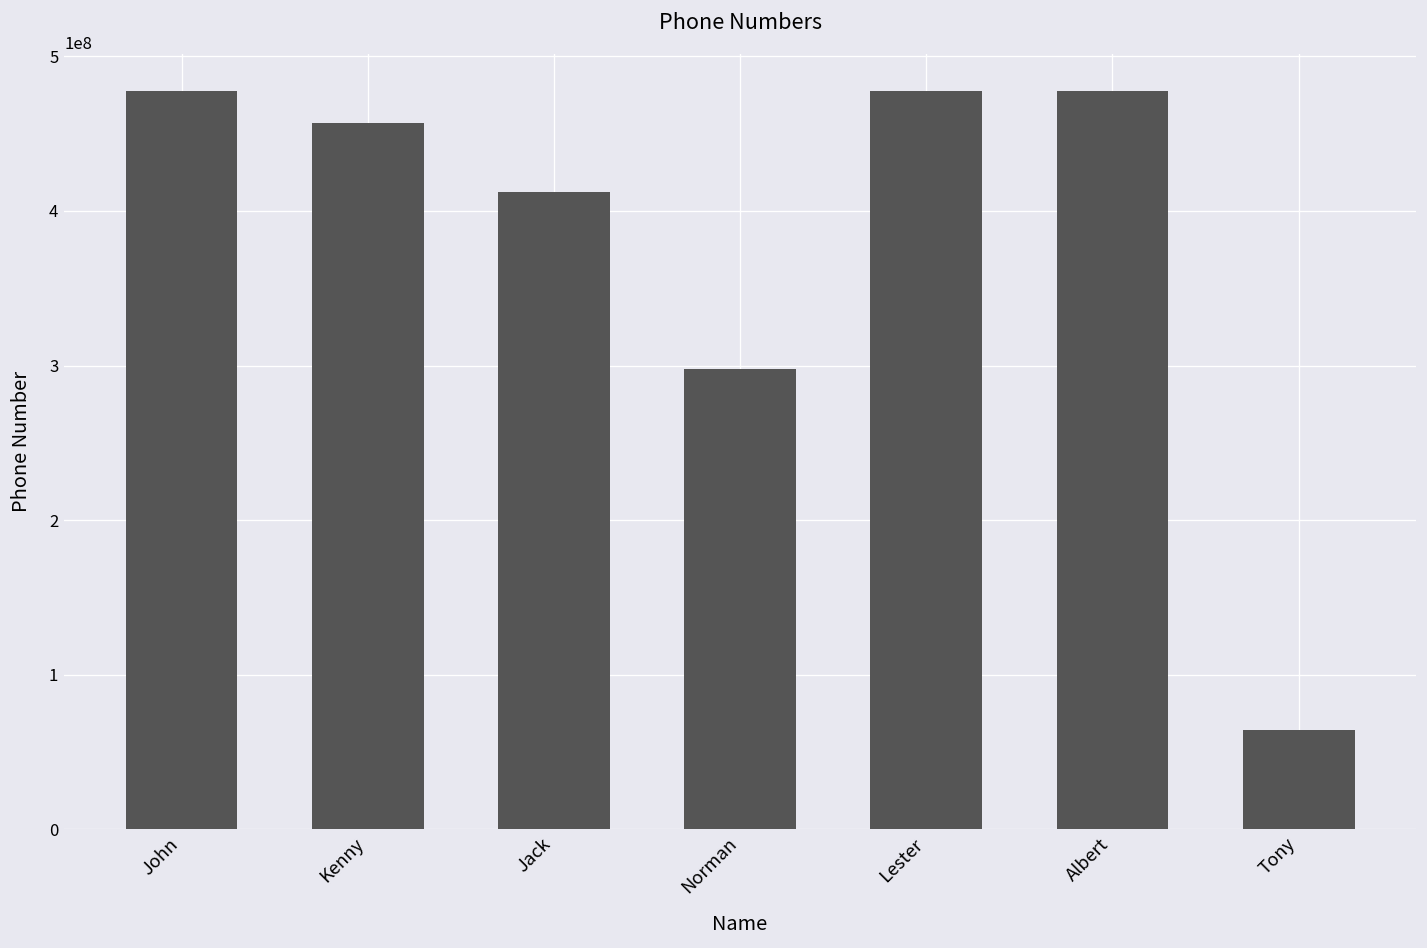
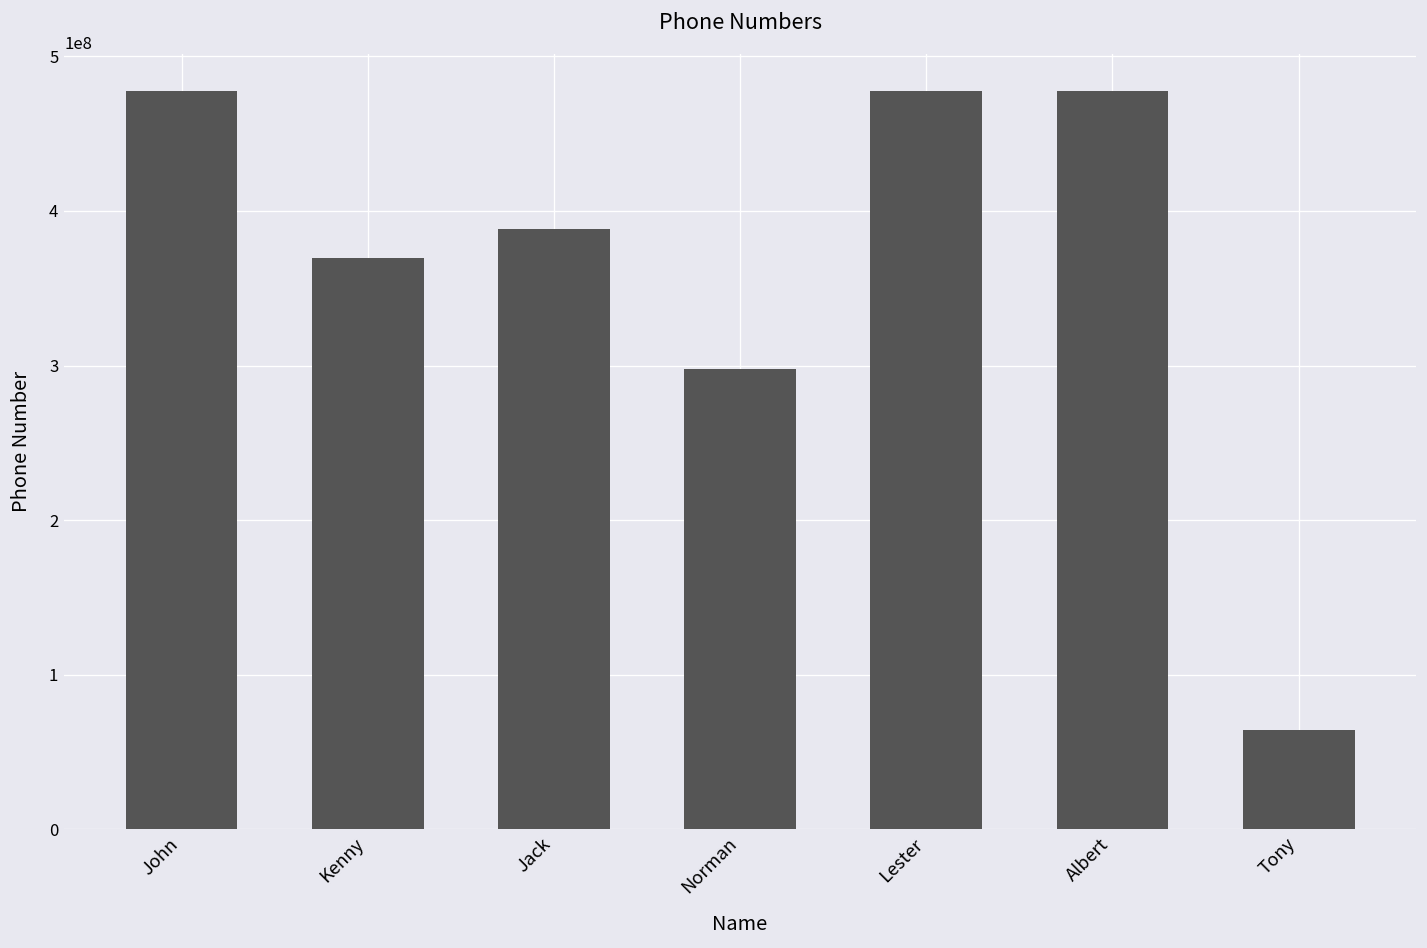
  {
    "John": 478000000,
-   "Kenny": 457000000,
-   "Jack": 413000000,
+   "Kenny": 370000000,
+   "Jack": 388000000,
    "Norman": 298000000,
    "Lester": 478000000,
    "Albert": 478000000,
    "Tony": 64000000
  }
